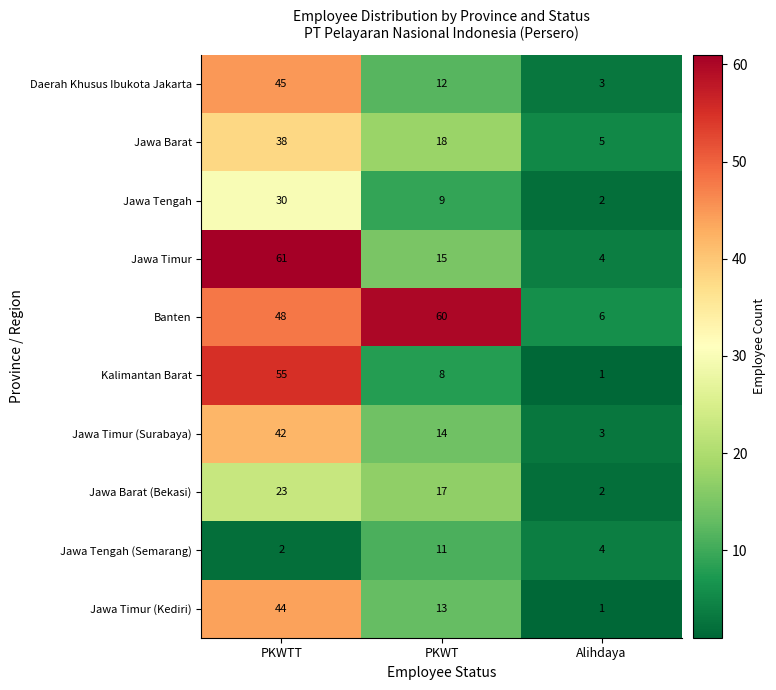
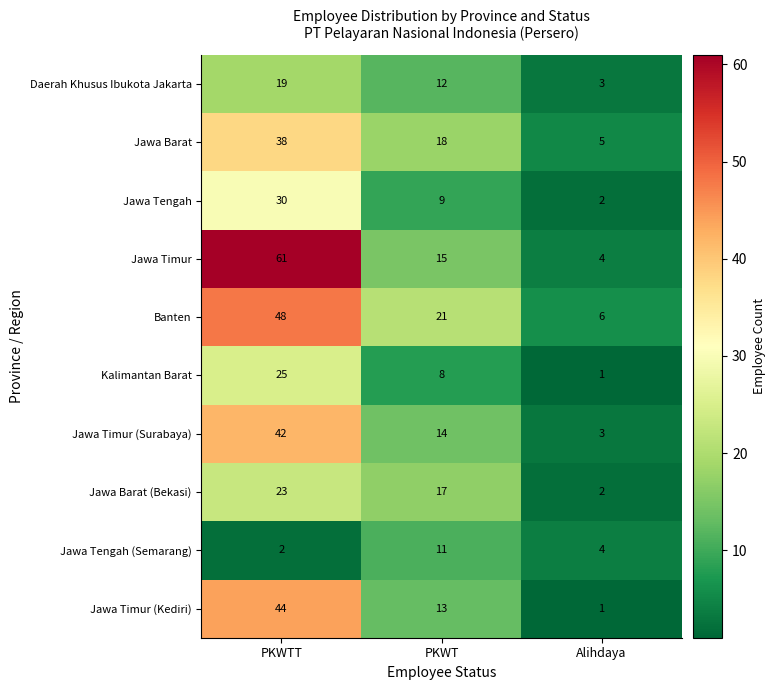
  {
    "Daerah Khusus Ibukota Jakarta": {
-     "PKWTT": 45,
+     "PKWTT": 19,
      "PKWT": 12,
      "Alihdaya": 3
    },
    "Jawa Barat": {
      "PKWTT": 38,
      "PKWT": 18,
      "Alihdaya": 5
    },
    "Jawa Tengah": {
      "PKWTT": 30,
      "PKWT": 9,
      "Alihdaya": 2
    },
    "Jawa Timur": {
      "PKWTT": 61,
      "PKWT": 15,
      "Alihdaya": 4
    },
    "Banten": {
      "PKWTT": 48,
-     "PKWT": 60,
+     "PKWT": 21,
      "Alihdaya": 6
    },
    "Kalimantan Barat": {
-     "PKWTT": 55,
+     "PKWTT": 25,
      "PKWT": 8,
      "Alihdaya": 1
    },
    "Jawa Timur (Surabaya)": {
      "PKWTT": 42,
      "PKWT": 14,
      "Alihdaya": 3
    },
    "Jawa Barat (Bekasi)": {
      "PKWTT": 23,
      "PKWT": 17,
      "Alihdaya": 2
    },
    "Jawa Tengah (Semarang)": {
      "PKWTT": 2,
      "PKWT": 11,
      "Alihdaya": 4
    },
    "Jawa Timur (Kediri)": {
      "PKWTT": 44,
      "PKWT": 13,
      "Alihdaya": 1
    }
  }
